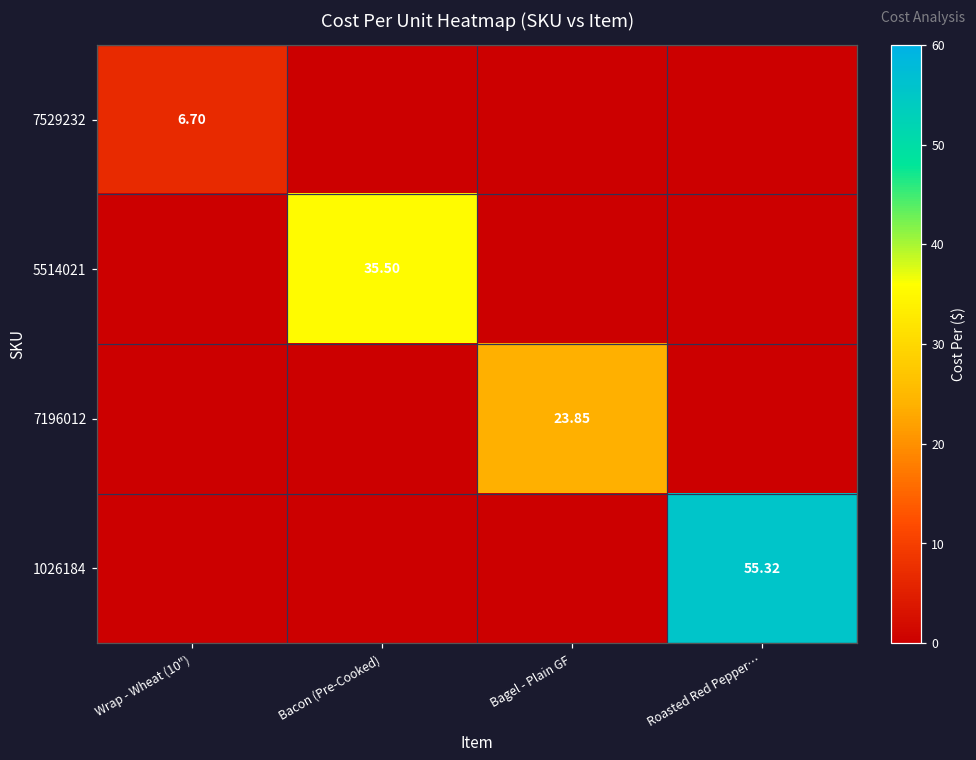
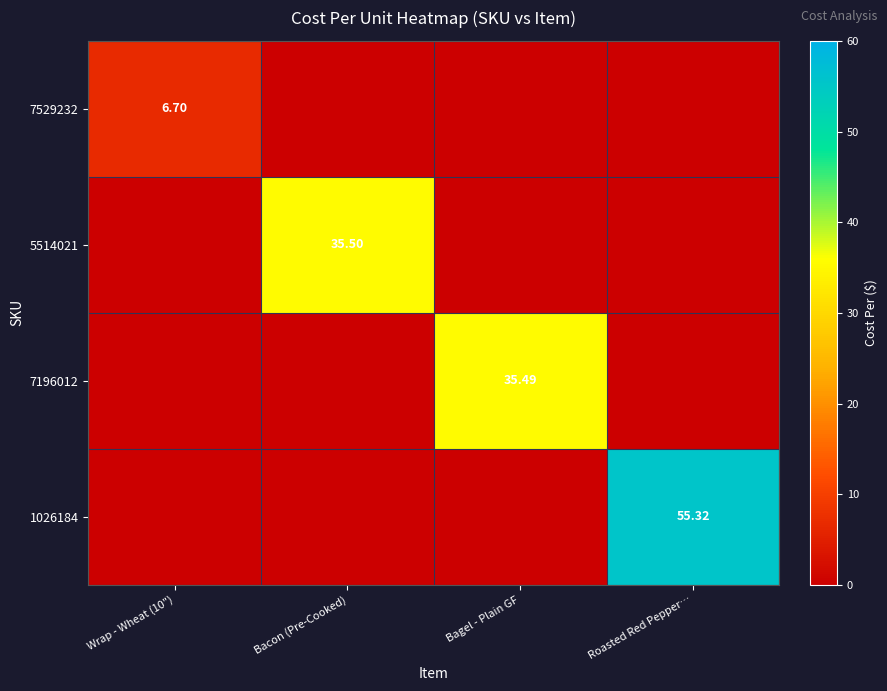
  {
    "7529232": {
      "Wrap - Wheat (10\")": 6.70
    },
    "5514021": {
      "Bacon (Pre-Cooked)": 35.50
    },
    "7196012": {
-     "Bagel - Plain GF": 23.85
+     "Bagel - Plain GF": 35.49
    },
    "1026184": {
      "Roasted Red Pepper…": 55.32
    }
  }
